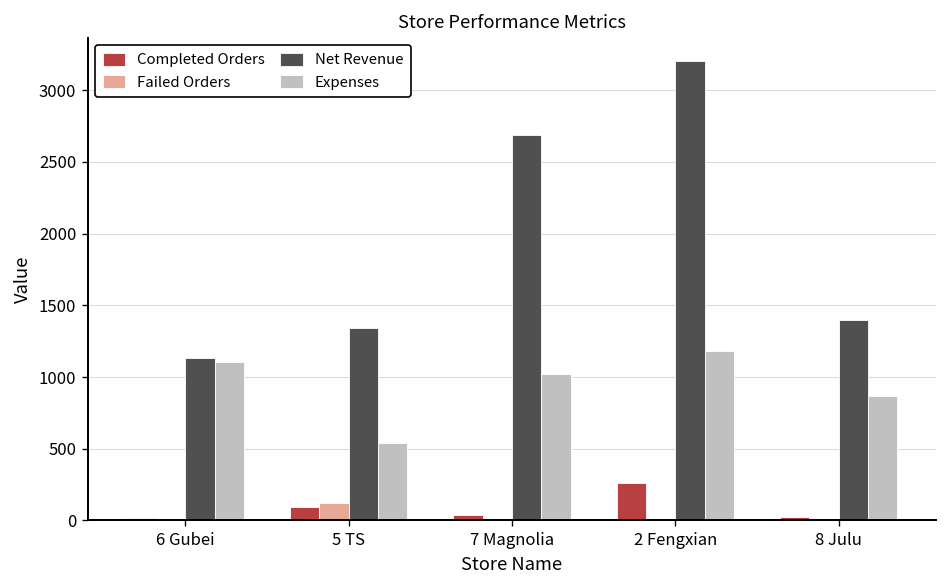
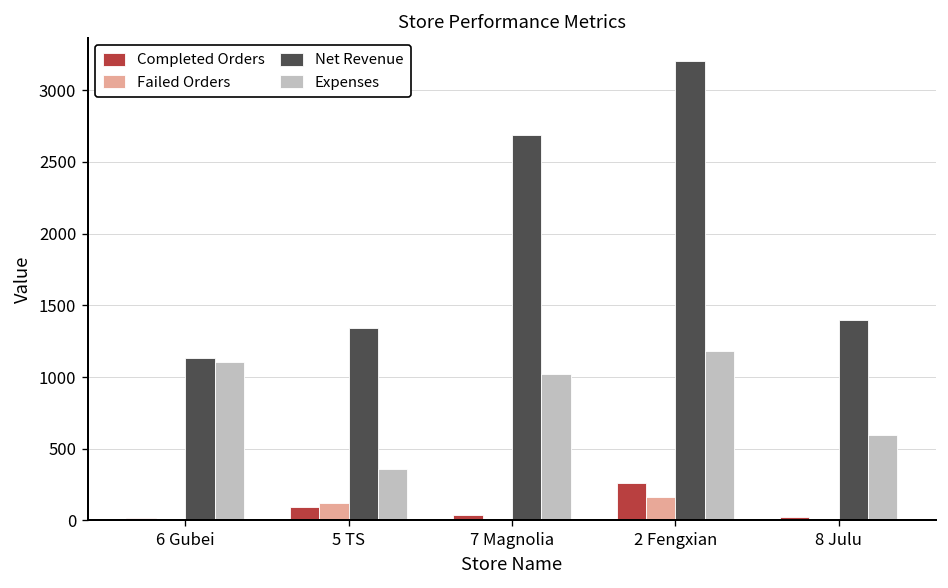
  {
    "Completed Orders": {
      "5 TS": 90,
      "7 Magnolia": 40,
      "2 Fengxian": 260,
      "8 Julu": 20
    },
    "Failed Orders": {
      "5 TS": 120,
-     "2 Fengxian": 0,
+     "2 Fengxian": 160,
      "8 Julu": 0
    },
    "Net Revenue": {
      "6 Gubei": 1130,
      "5 TS": 1340,
      "7 Magnolia": 2690,
      "2 Fengxian": 3210,
      "8 Julu": 1400
    },
    "Expenses": {
      "6 Gubei": 1110,
-     "5 TS": 540,
+     "5 TS": 360,
      "7 Magnolia": 1020,
      "2 Fengxian": 1180,
-     "8 Julu": 870
+     "8 Julu": 590
    }
  }
